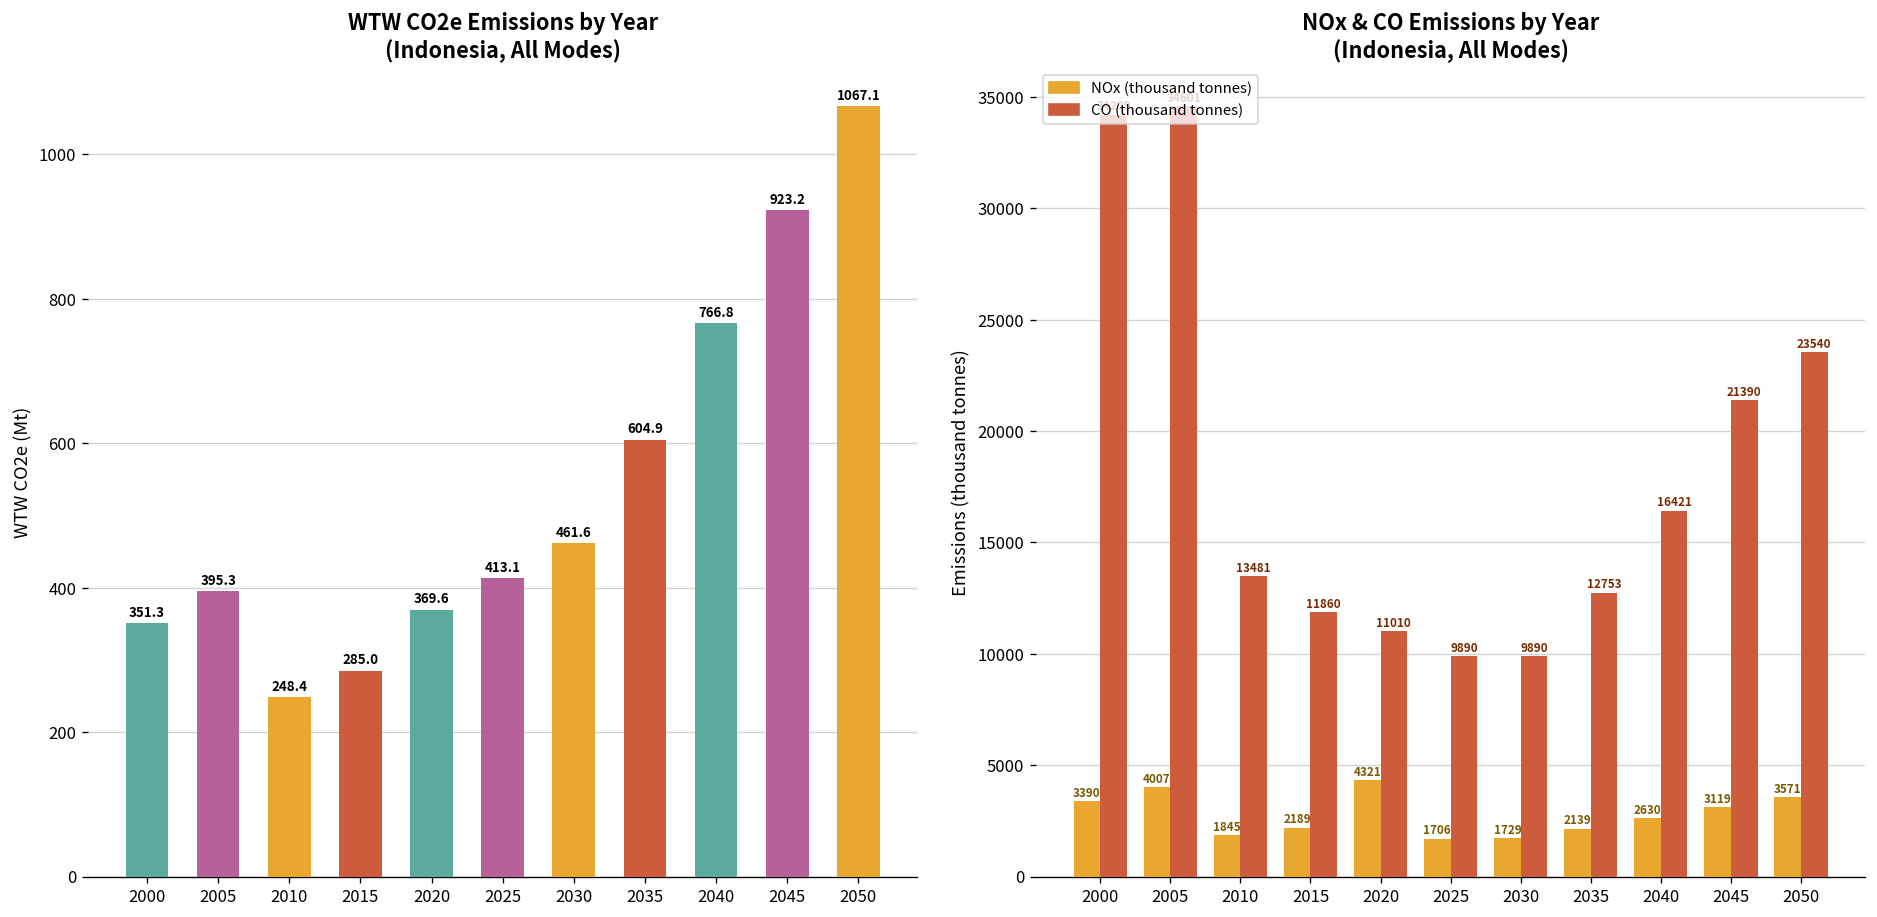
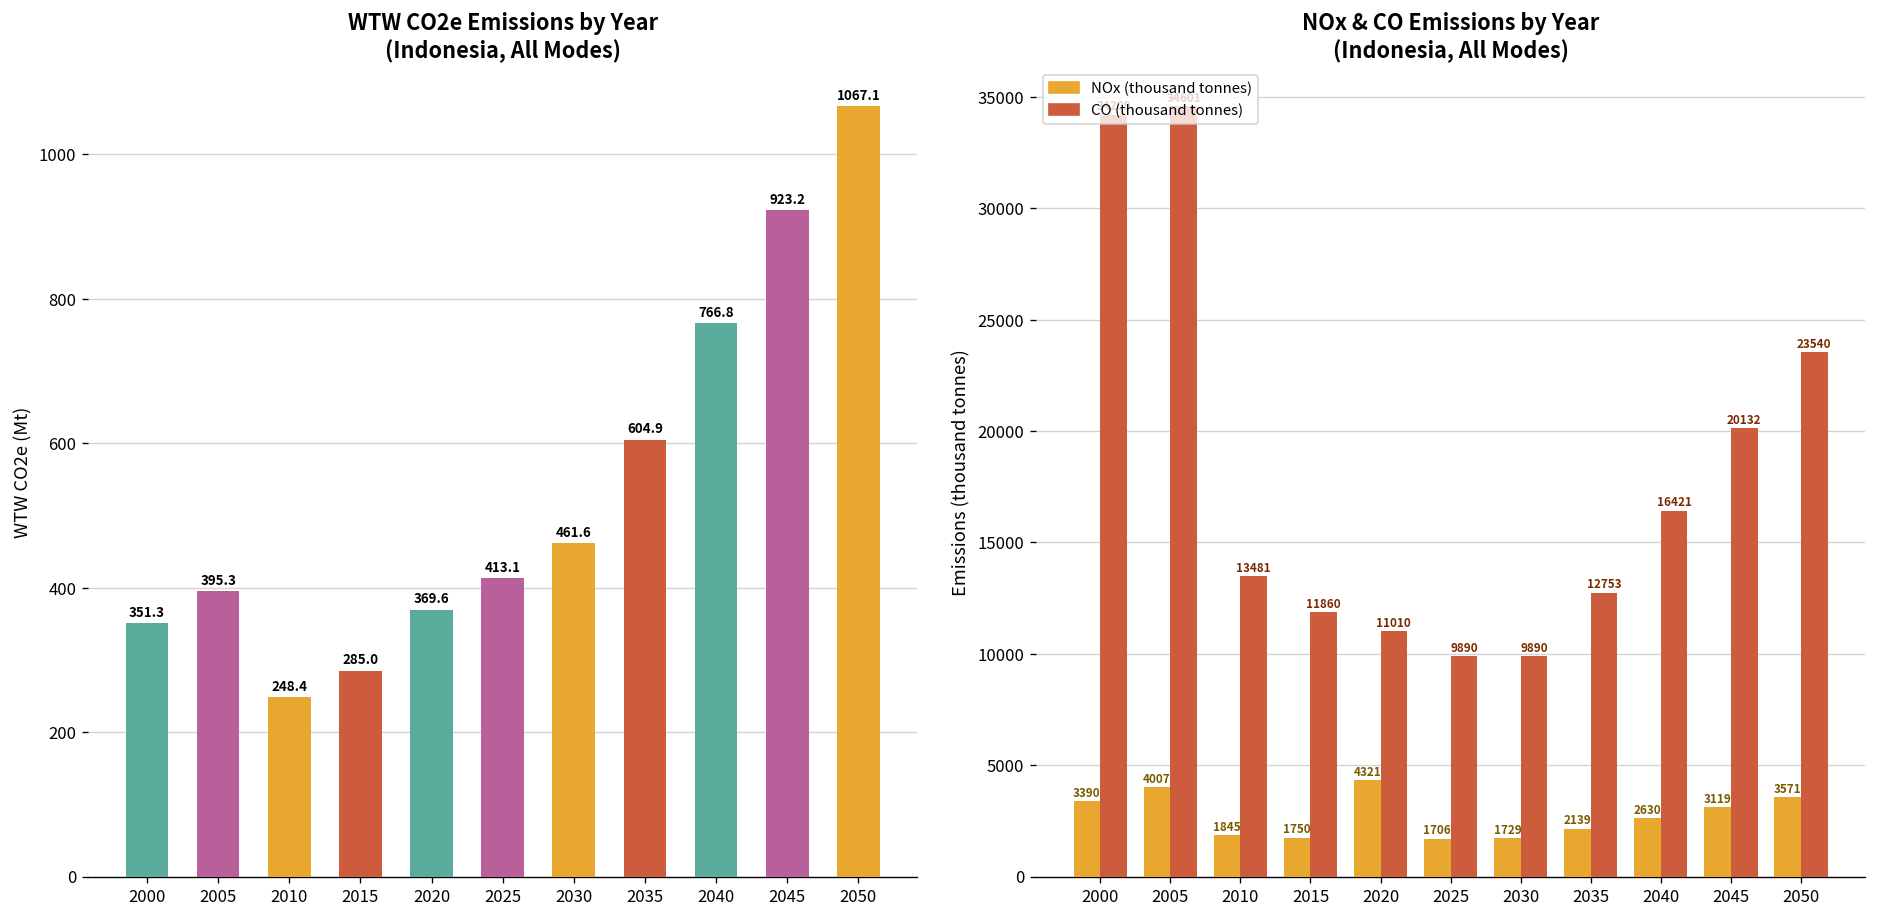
  {
    "WTW CO2e Emissions by Year (Indonesia, All Modes)": {
      "2000": 351.3,
      "2005": 395.3,
      "2010": 248.4,
      "2015": 285.0,
      "2020": 369.6,
      "2025": 413.1,
      "2030": 461.6,
      "2035": 604.9,
      "2040": 766.8,
      "2045": 923.2,
      "2050": 1067.1
    },
    "NOx & CO Emissions by Year (Indonesia, All Modes)": {
      "NOx (thousand tonnes)": {
        "2000": 3390,
        "2005": 4007,
        "2010": 1845,
-       "2015": 2189,
+       "2015": 1750,
        "2020": 4321,
        "2025": 1706,
        "2030": 1729,
        "2035": 2139,
        "2040": 2630,
        "2045": 3119,
        "2050": 3571
      },
      "CO (thousand tonnes)": {
        "2010": 13481,
        "2015": 11860,
        "2020": 11010,
        "2025": 9890,
        "2030": 9890,
        "2035": 12753,
        "2040": 16421,
-       "2045": 21390,
+       "2045": 20132,
        "2050": 23540
      }
    }
  }
